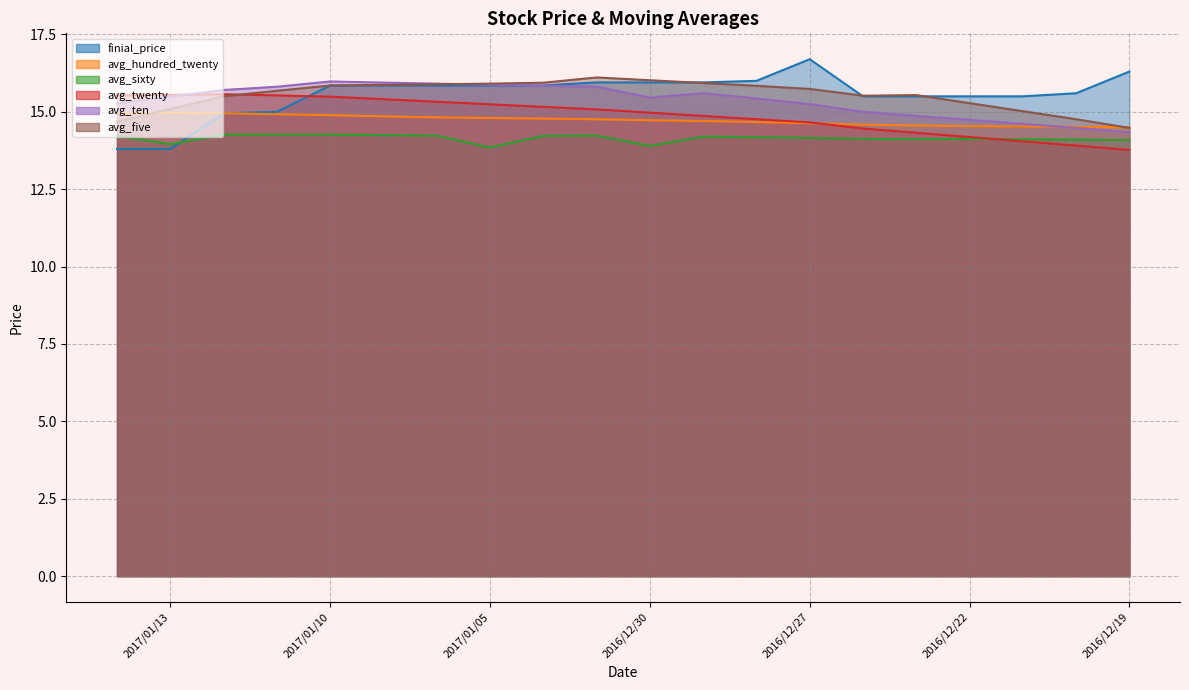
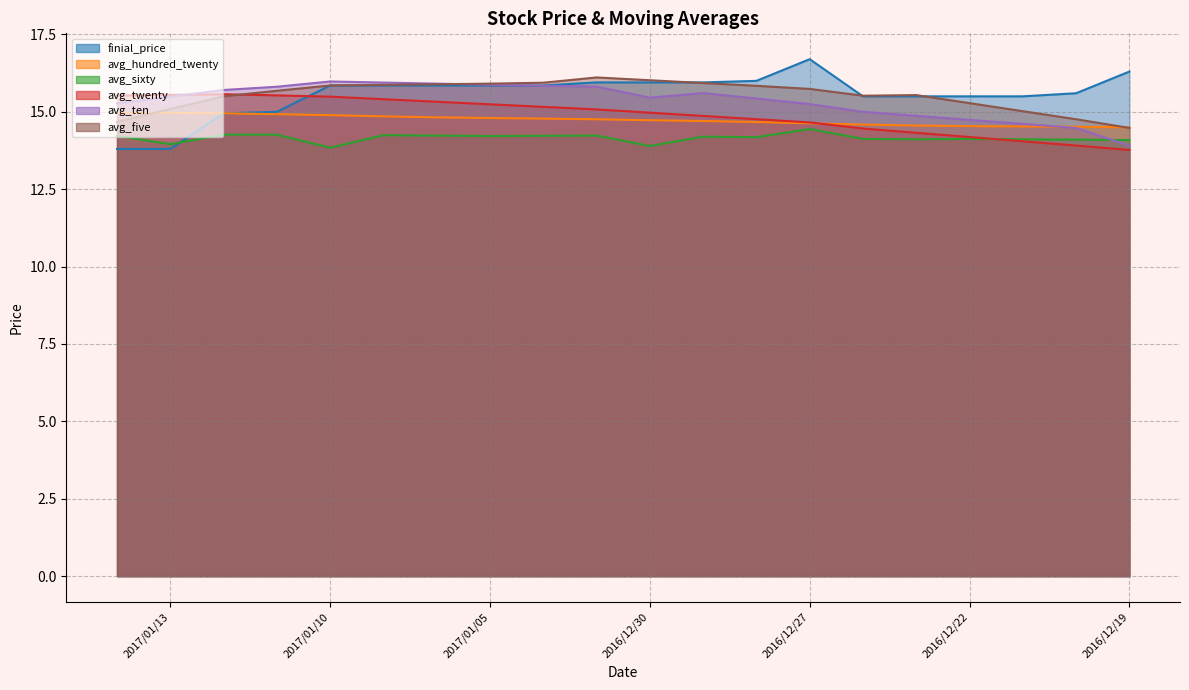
  {
    "finial_price": {
      "2017/01/13": 13.8,
      "2016/12/27": 16.7,
      "2016/12/22": 15.5,
      "2016/12/19": 16.3
    },
    "avg_sixty": {
      "2017/01/13": 14.0,
-     "2017/01/10": 14.3,
-     "2017/01/05": 13.8,
+     "2017/01/10": 13.8,
+     "2017/01/05": 14.2,
      "2016/12/30": 13.9,
-     "2016/12/27": 14.2,
+     "2016/12/27": 14.4,
      "2016/12/19": 14.1
    },
    "avg_ten": {
      "2017/01/10": 16.0,
      "2016/12/30": 15.5,
      "2016/12/27": 15.3,
      "2016/12/22": 14.7,
-     "2016/12/19": 14.3
+     "2016/12/19": 13.9
    }
  }
